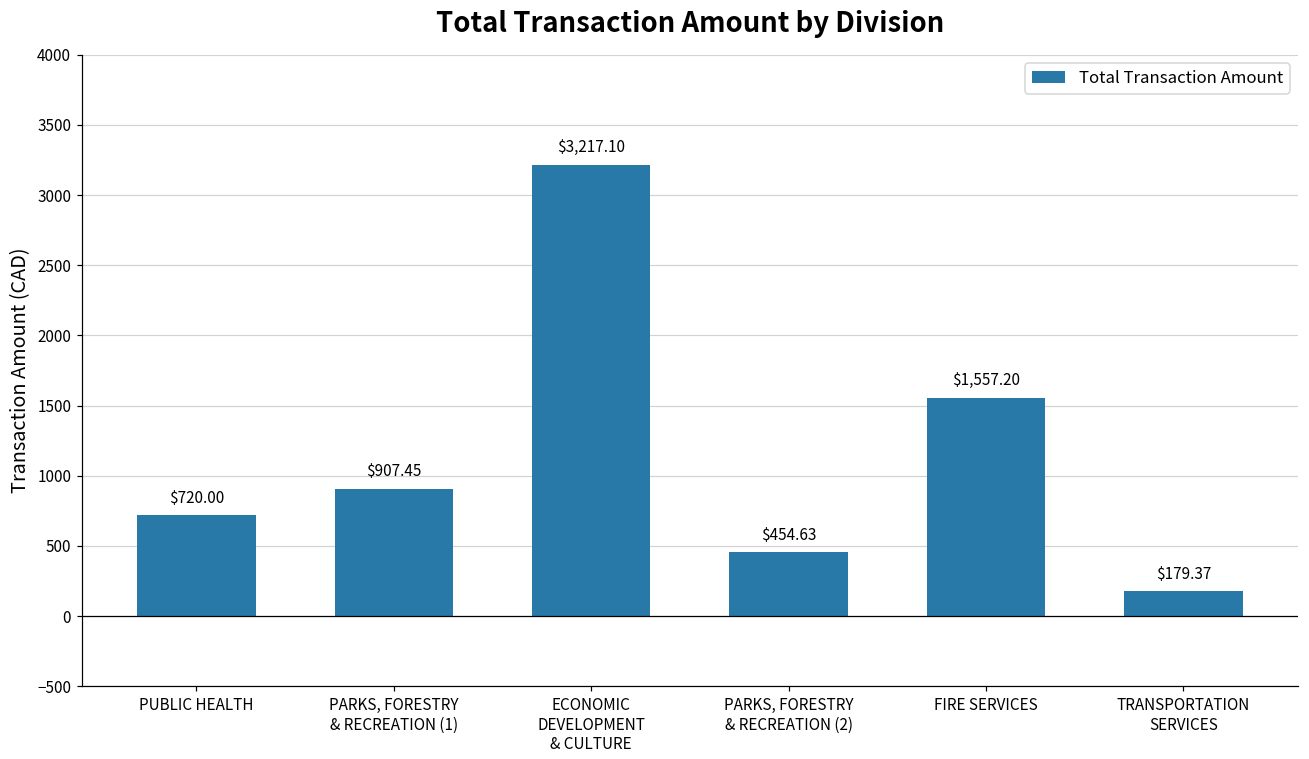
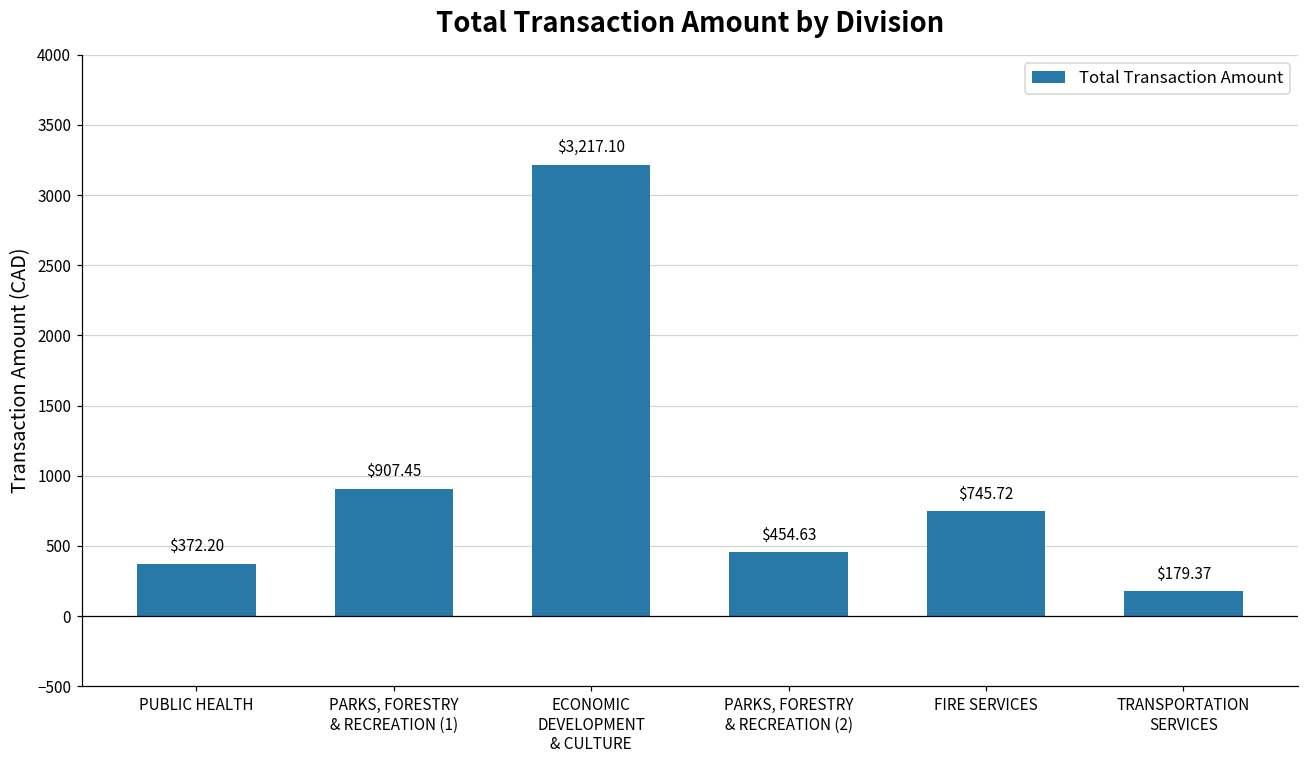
  {
-   "PUBLIC HEALTH": "$720.00",
+   "PUBLIC HEALTH": "$372.20",
    "PARKS, FORESTRY & RECREATION (1)": "$907.45",
    "ECONOMIC DEVELOPMENT & CULTURE": "$3,217.10",
    "PARKS, FORESTRY & RECREATION (2)": "$454.63",
-   "FIRE SERVICES": "$1,557.20",
+   "FIRE SERVICES": "$745.72",
    "TRANSPORTATION SERVICES": "$179.37"
  }
